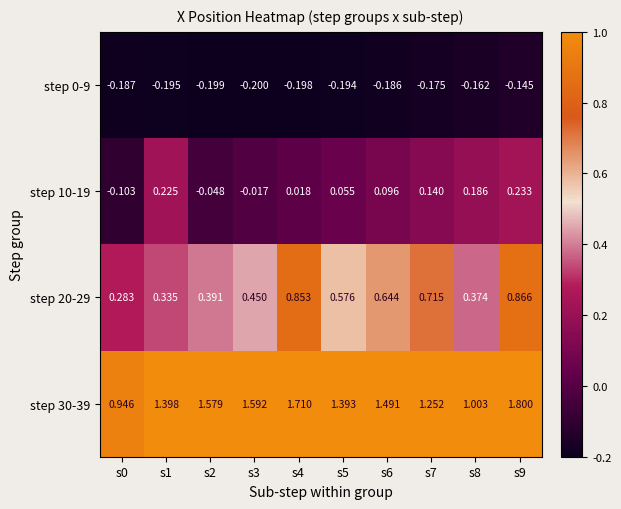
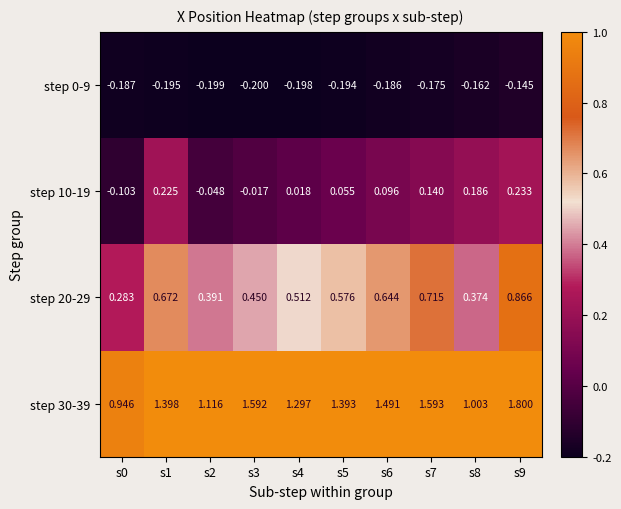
  {
    "step 0-9": {
      "s0": -0.187,
      "s1": -0.195,
      "s2": -0.199,
      "s3": -0.200,
      "s4": -0.198,
      "s5": -0.194,
      "s6": -0.186,
      "s7": -0.175,
      "s8": -0.162,
      "s9": -0.145
    },
    "step 10-19": {
      "s0": -0.103,
      "s1": 0.225,
      "s2": -0.048,
      "s3": -0.017,
      "s4": 0.018,
      "s5": 0.055,
      "s6": 0.096,
      "s7": 0.140,
      "s8": 0.186,
      "s9": 0.233
    },
    "step 20-29": {
      "s0": 0.283,
-     "s1": 0.335,
+     "s1": 0.672,
      "s2": 0.391,
      "s3": 0.450,
-     "s4": 0.853,
+     "s4": 0.512,
      "s5": 0.576,
      "s6": 0.644,
      "s7": 0.715,
      "s8": 0.374,
      "s9": 0.866
    },
    "step 30-39": {
      "s0": 0.946,
      "s1": 1.398,
-     "s2": 1.579,
+     "s2": 1.116,
      "s3": 1.592,
-     "s4": 1.710,
+     "s4": 1.297,
      "s5": 1.393,
      "s6": 1.491,
-     "s7": 1.252,
+     "s7": 1.593,
      "s8": 1.003,
      "s9": 1.800
    }
  }
